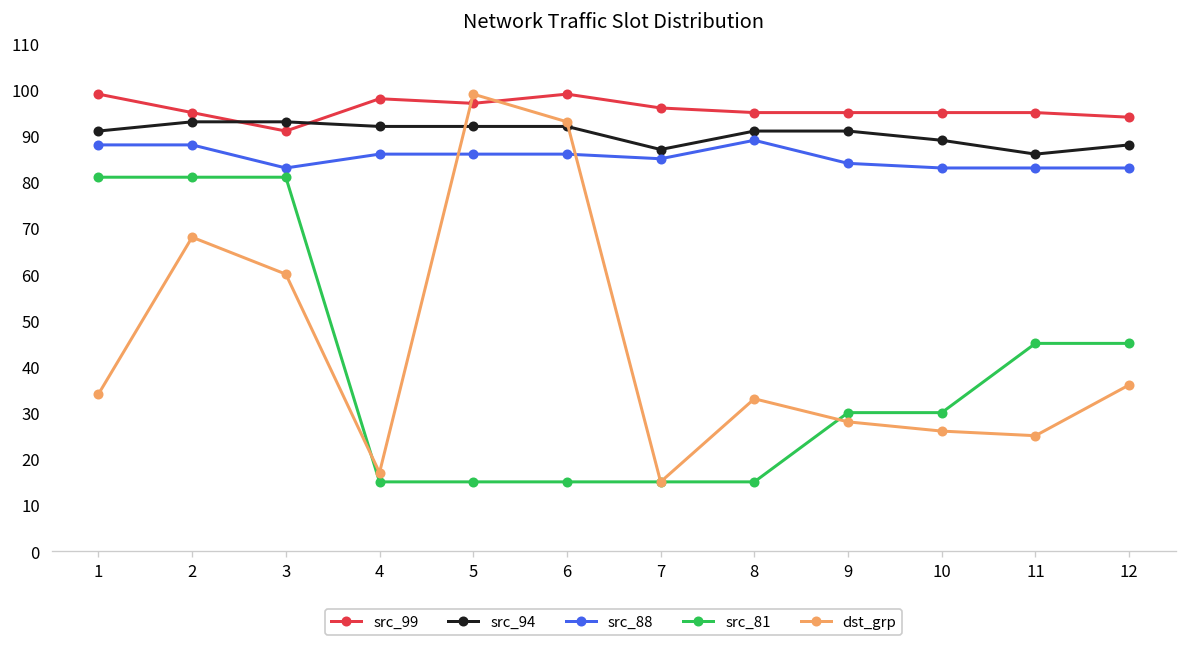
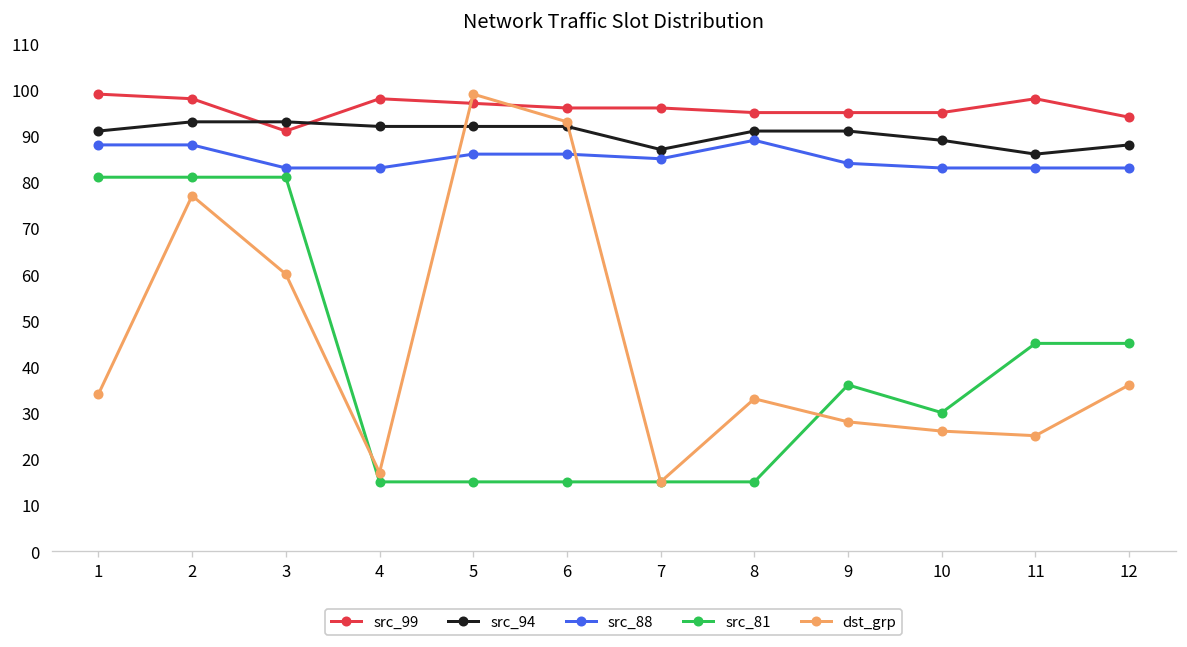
  {
    "src_99": {
      "1": 99,
-     "2": 95,
+     "2": 98,
      "3": 91,
      "4": 98,
      "5": 97,
-     "6": 99,
+     "6": 96,
      "7": 96,
      "8": 95,
      "9": 95,
      "10": 95,
-     "11": 95,
+     "11": 98,
      "12": 94
    },
    "src_94": {
      "1": 91,
      "2": 93,
      "3": 93,
      "4": 92,
      "5": 92,
      "6": 92,
      "7": 87,
      "8": 91,
      "9": 91,
      "10": 89,
      "11": 86,
      "12": 88
    },
    "src_88": {
      "1": 88,
      "2": 88,
      "3": 83,
-     "4": 86,
+     "4": 83,
      "5": 86,
      "6": 86,
      "7": 85,
      "8": 89,
      "9": 84,
      "10": 83,
      "11": 83,
      "12": 83
    },
    "src_81": {
      "1": 81,
      "2": 81,
      "3": 81,
      "4": 15,
      "5": 15,
      "6": 15,
      "8": 15,
-     "9": 30,
+     "9": 36,
      "10": 30,
      "11": 45,
      "12": 45
    },
    "dst_grp": {
      "1": 34,
-     "2": 68,
+     "2": 77,
      "3": 60,
      "4": 17,
      "5": 99,
      "6": 93,
      "8": 33,
      "9": 28,
      "10": 26,
      "11": 25,
      "12": 36
    }
  }
